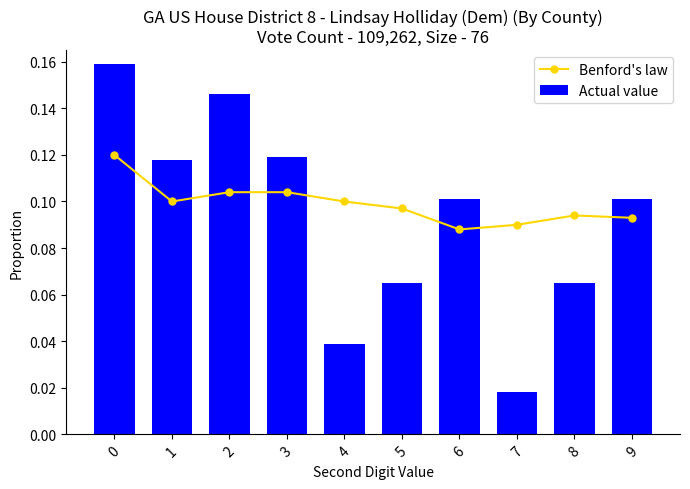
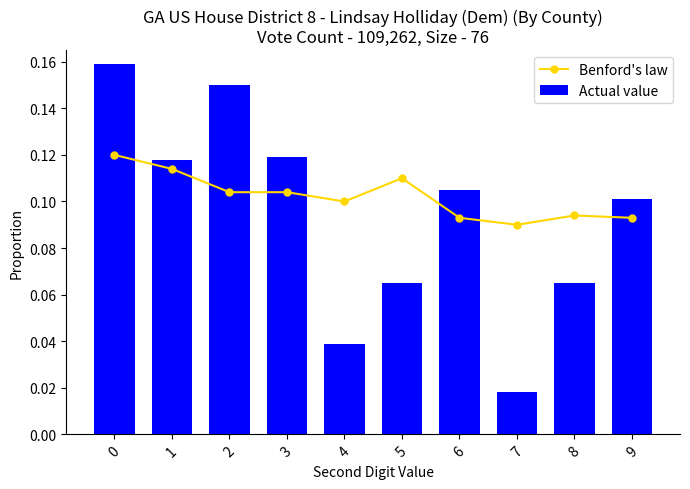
  {
    "Benford's law": {
      "0": 0.120,
-     "1": 0.100,
+     "1": 0.114,
      "2": 0.104,
      "3": 0.104,
      "4": 0.100,
-     "5": 0.097,
-     "6": 0.088,
+     "5": 0.110,
+     "6": 0.093,
      "7": 0.090,
      "8": 0.094,
      "9": 0.093
    },
    "Actual value": {
      "0": 0.159,
      "1": 0.118,
-     "2": 0.146,
+     "2": 0.150,
      "3": 0.119,
      "4": 0.039,
      "5": 0.065,
-     "6": 0.101,
+     "6": 0.105,
      "7": 0.018,
      "8": 0.065,
      "9": 0.101
    }
  }
